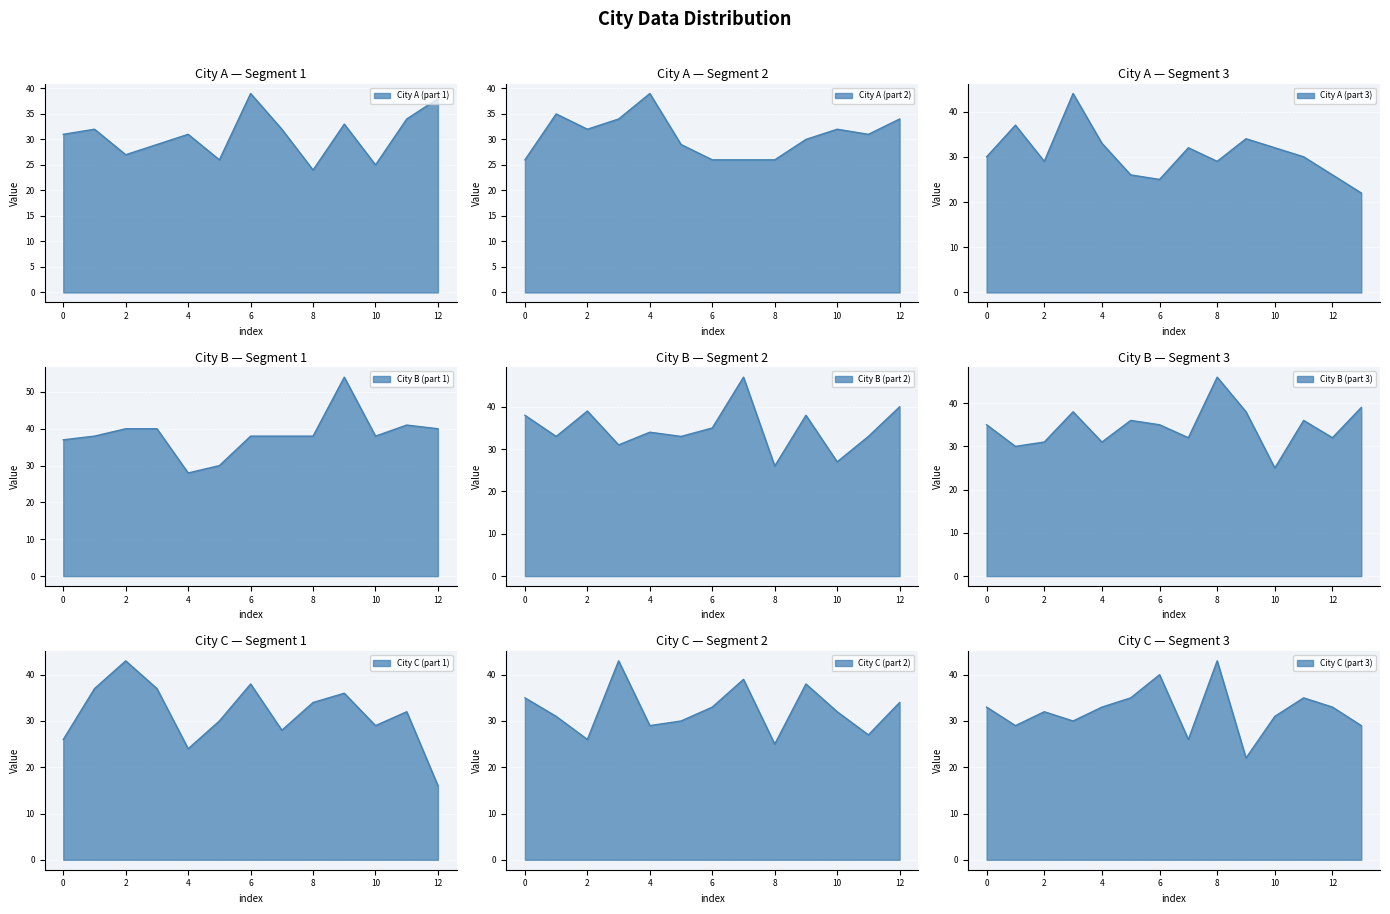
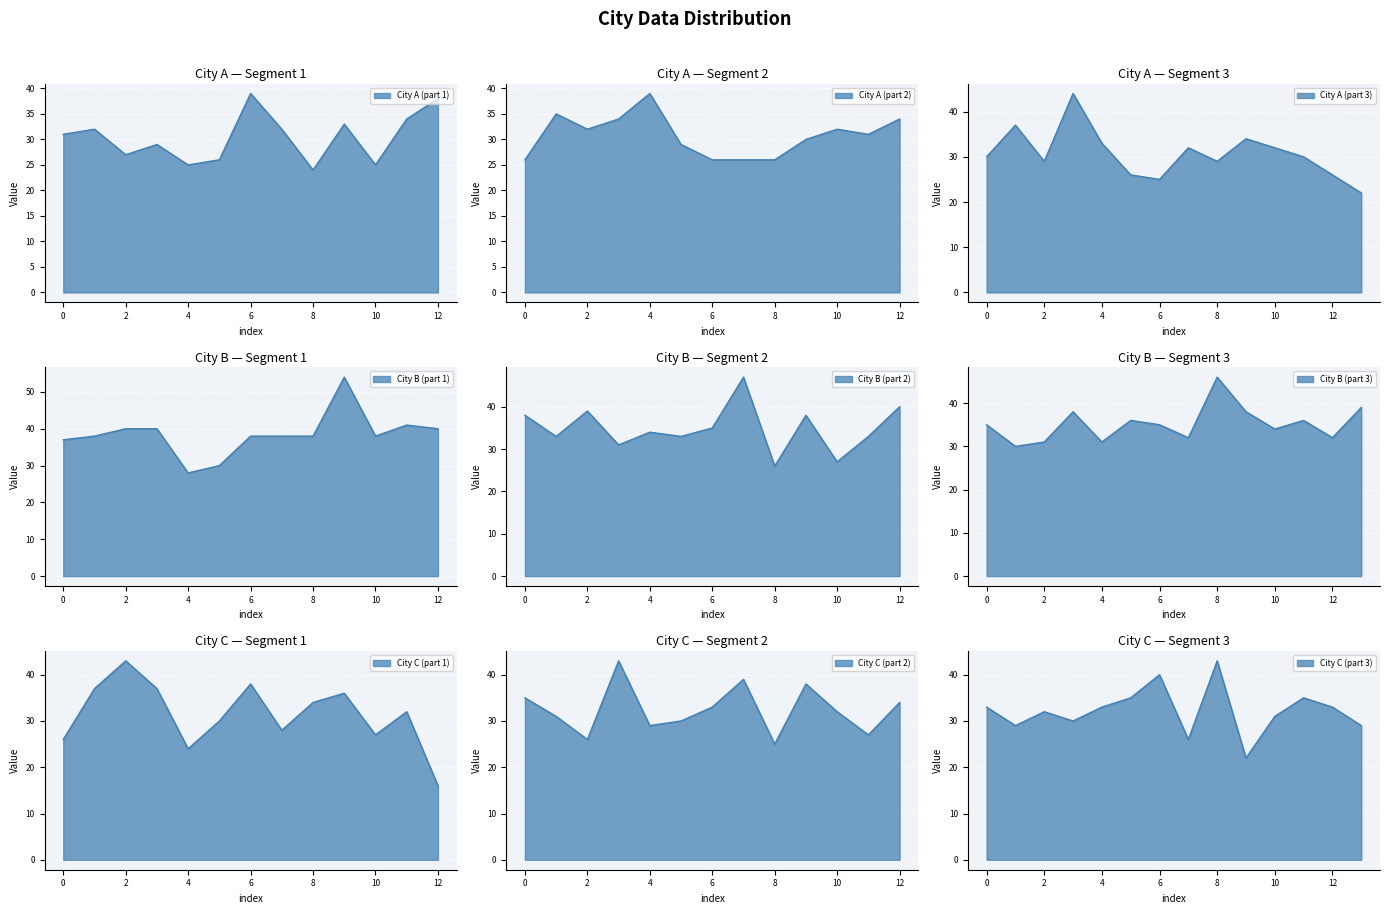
  {
    "City A — Segment 1": {
      "0": 31,
      "2": 27,
-     "4": 31,
+     "4": 25,
      "6": 39,
      "8": 24,
      "10": 25
    },
    "City A — Segment 2": {
      "0": 26,
      "2": 32,
      "4": 39,
      "6": 26,
      "8": 26,
      "10": 32,
      "12": 34
    },
    "City A — Segment 3": {
      "0": 30,
      "2": 29,
      "4": 33,
      "6": 25,
      "8": 29,
      "10": 32,
      "12": 26
    },
    "City B — Segment 1": {
      "0": 37,
      "2": 40,
      "4": 28,
      "6": 38,
      "8": 38,
      "10": 38,
      "12": 40
    },
    "City B — Segment 2": {
      "0": 38,
      "2": 39,
      "4": 34,
      "6": 35,
      "8": 26,
      "10": 27,
      "12": 40
    },
    "City B — Segment 3": {
      "0": 35,
      "2": 31,
      "4": 31,
      "6": 35,
      "8": 46,
-     "10": 25,
+     "10": 34,
      "12": 32
    },
    "City C — Segment 1": {
      "0": 26,
      "2": 43,
      "4": 24,
      "6": 38,
      "8": 34,
-     "10": 29,
+     "10": 27,
      "12": 16
    },
    "City C — Segment 2": {
      "0": 35,
      "2": 26,
      "4": 29,
      "6": 33,
      "8": 25,
      "10": 32,
      "12": 34
    },
    "City C — Segment 3": {
      "0": 33,
      "2": 32,
      "4": 33,
      "6": 40,
      "8": 43,
      "10": 31,
      "12": 33
    }
  }
